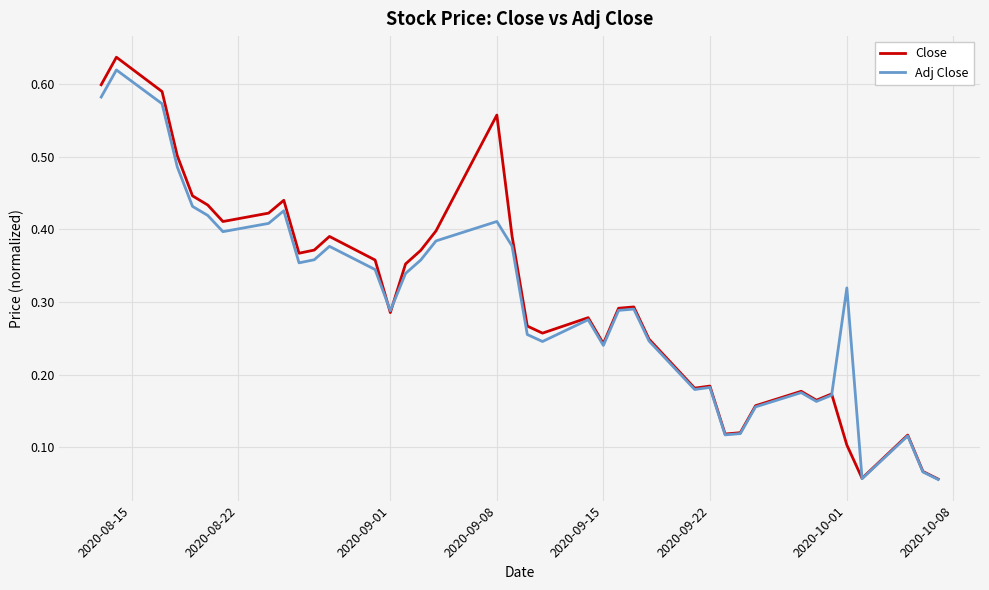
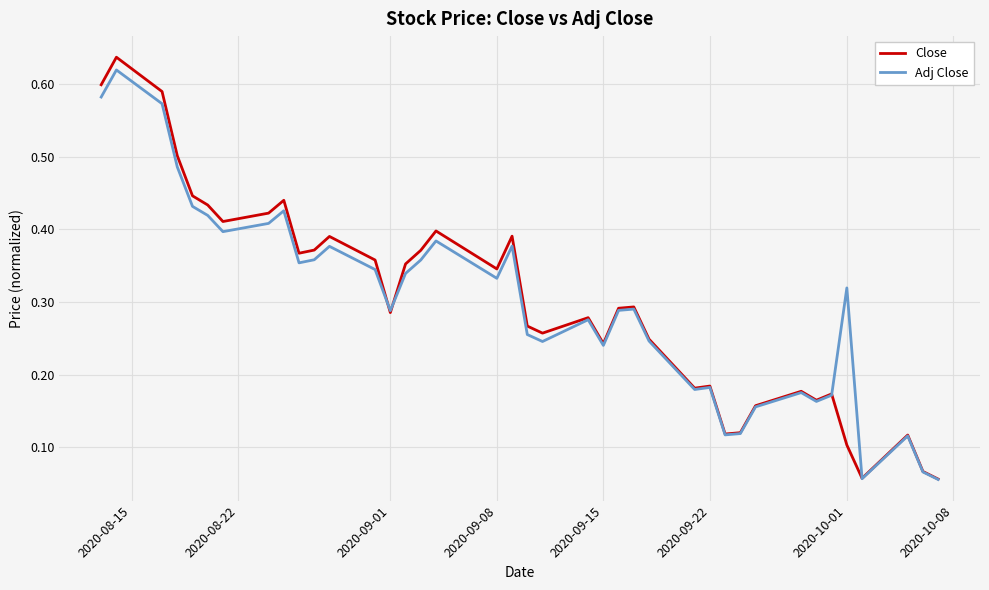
  {
    "Close": {
-     "2020-09-08": 0.56,
+     "2020-09-08": 0.35,
      "2020-10-01": 0.10
    },
    "Adj Close": {
-     "2020-09-08": 0.41,
+     "2020-09-08": 0.33,
      "2020-10-01": 0.32
    }
  }
